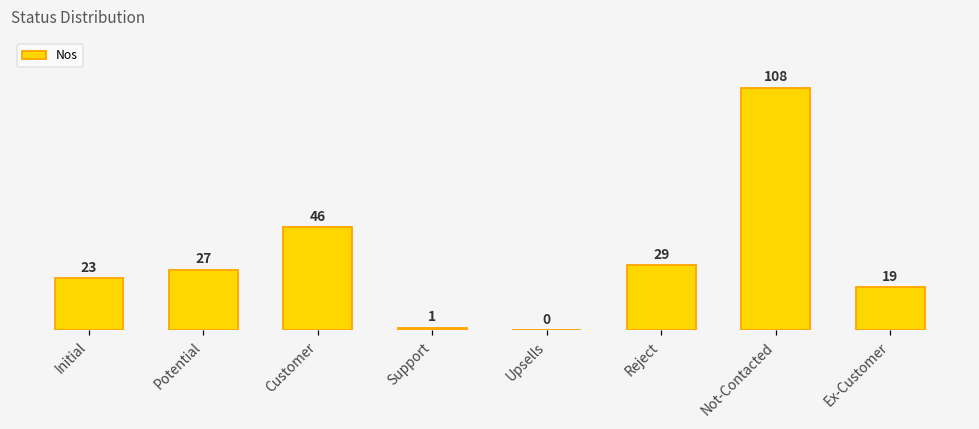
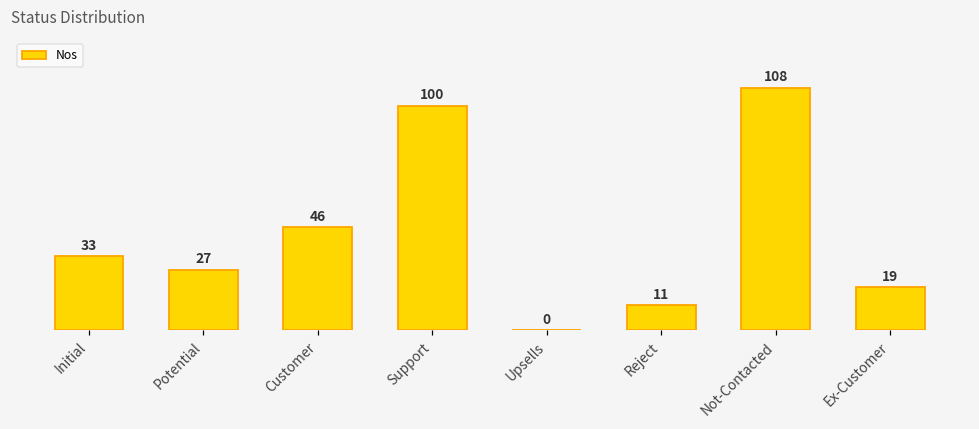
  {
-   "Initial": 23,
+   "Initial": 33,
    "Potential": 27,
    "Customer": 46,
-   "Support": 1,
+   "Support": 100,
    "Upsells": 0,
-   "Reject": 29,
+   "Reject": 11,
    "Not-Contacted": 108,
    "Ex-Customer": 19
  }
